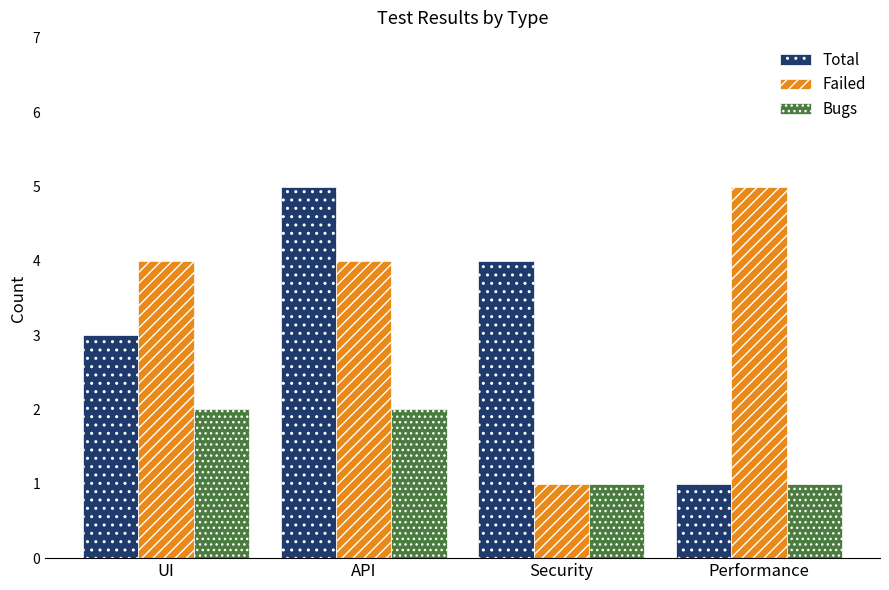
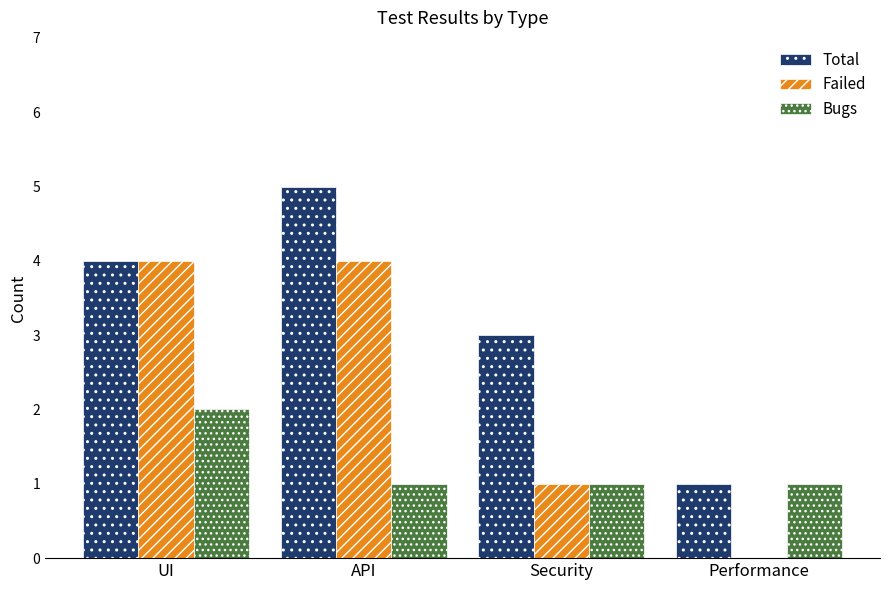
  {
    "Total": {
-     "UI": 3,
+     "UI": 4,
      "API": 5,
-     "Security": 4,
+     "Security": 3,
      "Performance": 1
    },
    "Failed": {
      "UI": 4,
      "API": 4,
      "Security": 1,
-     "Performance": 5
+     "Performance": 0
    },
    "Bugs": {
      "UI": 2,
-     "API": 2,
+     "API": 1,
      "Security": 1,
      "Performance": 1
    }
  }
